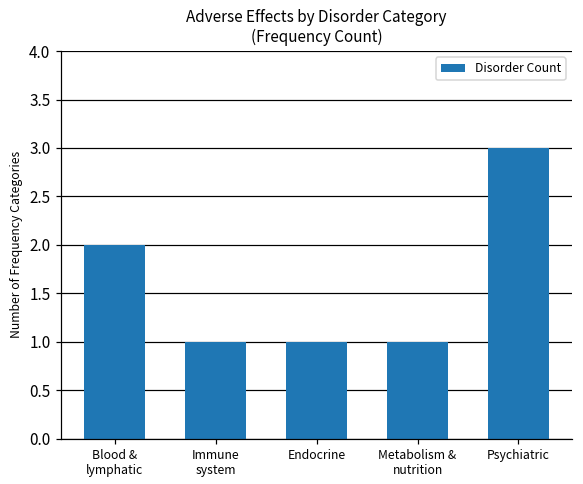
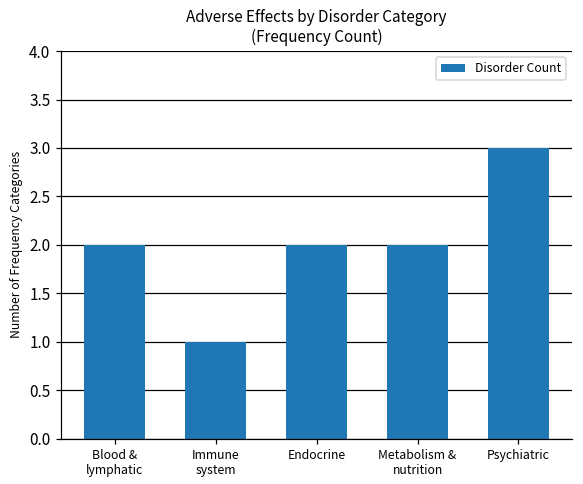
  {
    "Blood & lymphatic": 2,
    "Immune system": 1,
-   "Endocrine": 1,
-   "Metabolism & nutrition": 1,
+   "Endocrine": 2,
+   "Metabolism & nutrition": 2,
    "Psychiatric": 3
  }
